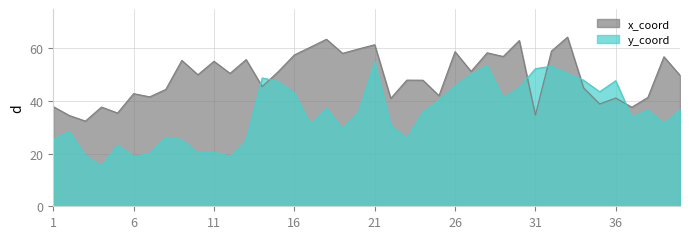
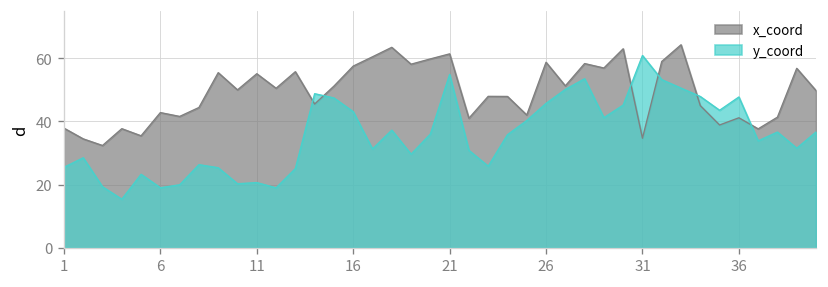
  {
    "x_coord": {
      "1": 38,
      "6": 43,
      "11": 55,
      "16": 58,
      "21": 61,
      "26": 59,
      "31": 35,
      "36": 41
    },
    "y_coord": {
      "1": 25,
      "6": 19,
      "11": 21,
      "16": 43,
      "21": 55,
      "26": 46,
-     "31": 52,
+     "31": 61,
      "36": 48
    }
  }
